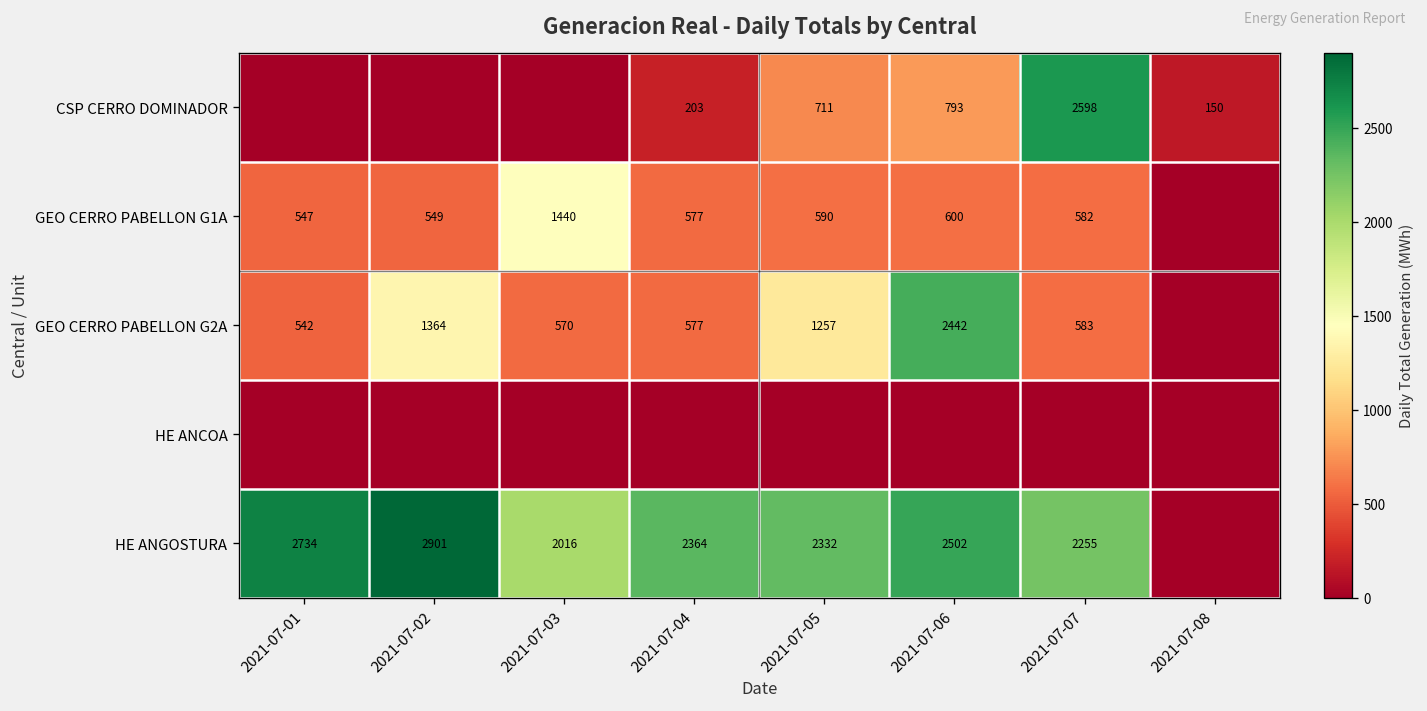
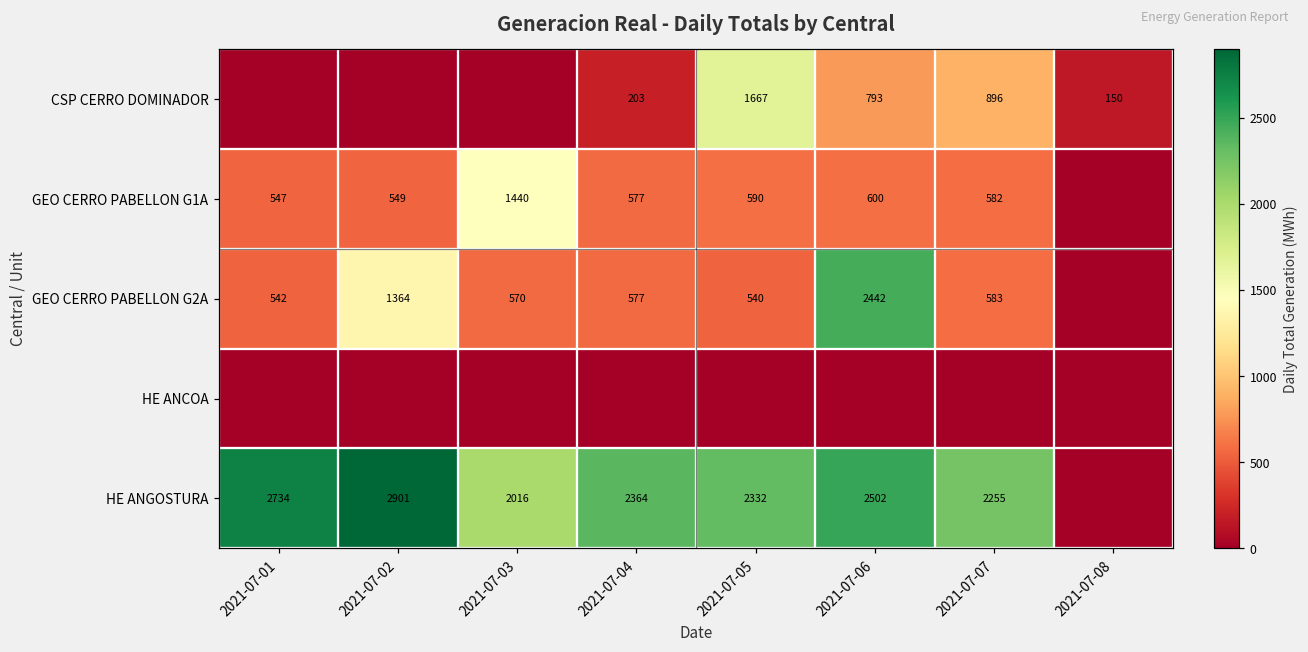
  {
    "CSP CERRO DOMINADOR": {
      "2021-07-04": 203,
-     "2021-07-05": 711,
+     "2021-07-05": 1667,
      "2021-07-06": 793,
-     "2021-07-07": 2598,
+     "2021-07-07": 896,
      "2021-07-08": 150
    },
    "GEO CERRO PABELLON G1A": {
      "2021-07-01": 547,
      "2021-07-02": 549,
      "2021-07-03": 1440,
      "2021-07-04": 577,
      "2021-07-05": 590,
      "2021-07-06": 600,
      "2021-07-07": 582
    },
    "GEO CERRO PABELLON G2A": {
      "2021-07-01": 542,
      "2021-07-02": 1364,
      "2021-07-03": 570,
      "2021-07-04": 577,
-     "2021-07-05": 1257,
+     "2021-07-05": 540,
      "2021-07-06": 2442,
      "2021-07-07": 583
    },
    "HE ANGOSTURA": {
      "2021-07-01": 2734,
      "2021-07-02": 2901,
      "2021-07-03": 2016,
      "2021-07-04": 2364,
      "2021-07-05": 2332,
      "2021-07-06": 2502,
      "2021-07-07": 2255
    }
  }
